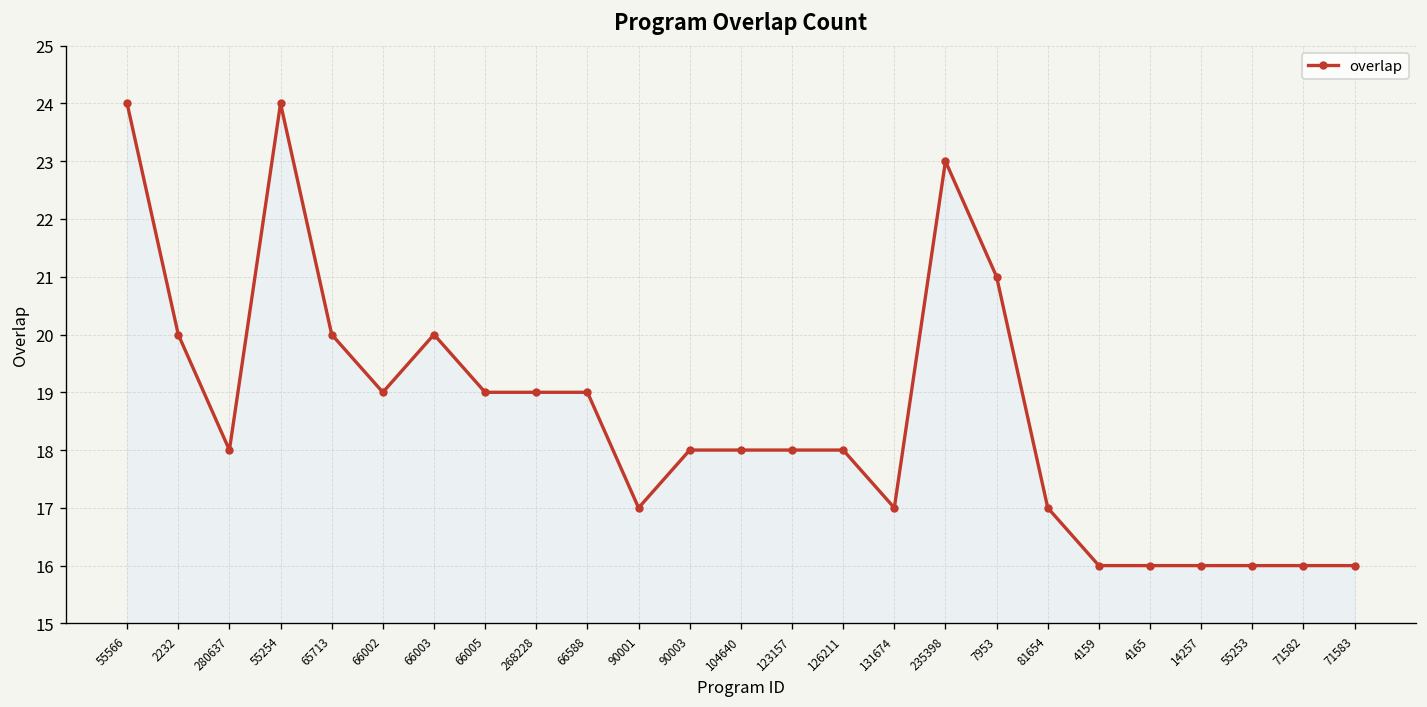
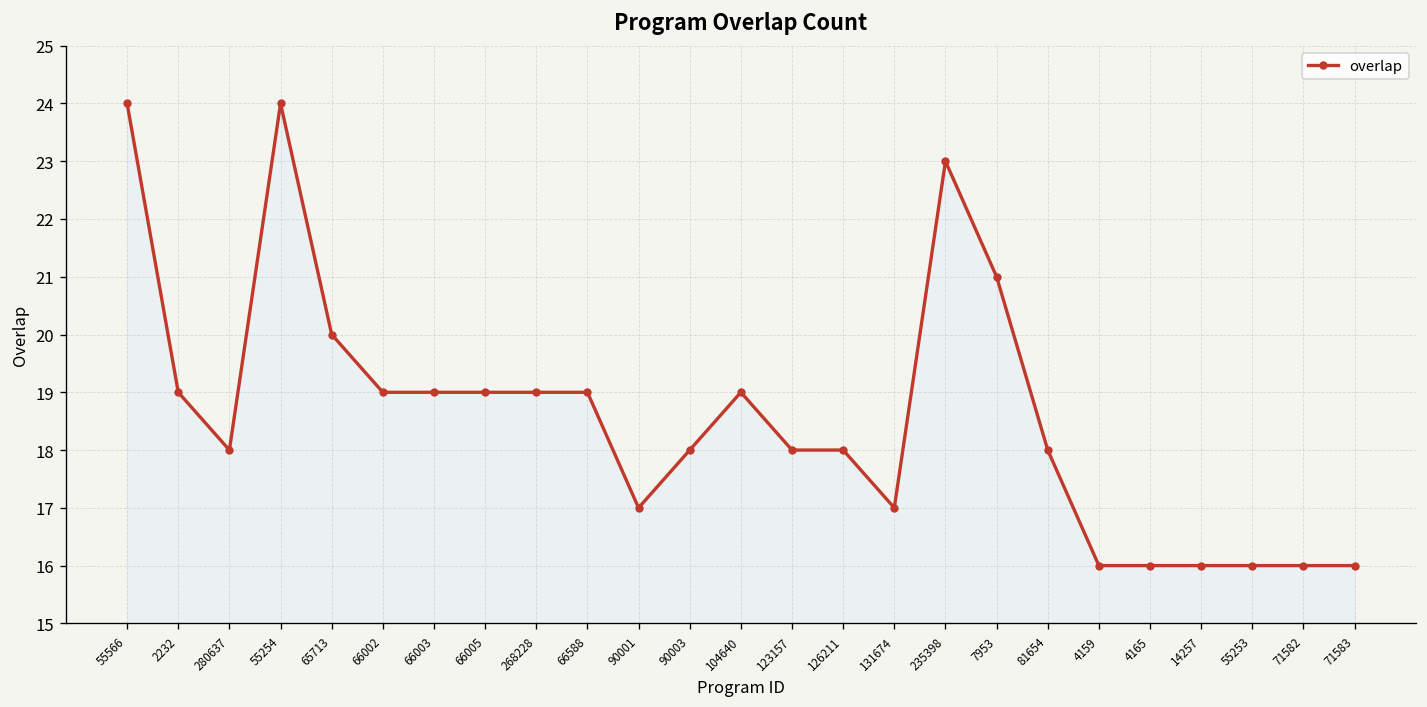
  {
    "55566": 24,
-   "2232": 20,
+   "2232": 19,
    "280637": 18,
    "55254": 24,
    "65713": 20,
    "66002": 19,
-   "66003": 20,
+   "66003": 19,
    "66005": 19,
    "268228": 19,
    "66588": 19,
    "90001": 17,
    "90003": 18,
-   "104640": 18,
+   "104640": 19,
    "123157": 18,
    "126211": 18,
    "131674": 17,
    "235398": 23,
    "7953": 21,
-   "81654": 17,
+   "81654": 18,
    "4159": 16,
    "4165": 16,
    "14257": 16,
    "55253": 16,
    "71582": 16,
    "71583": 16
  }
